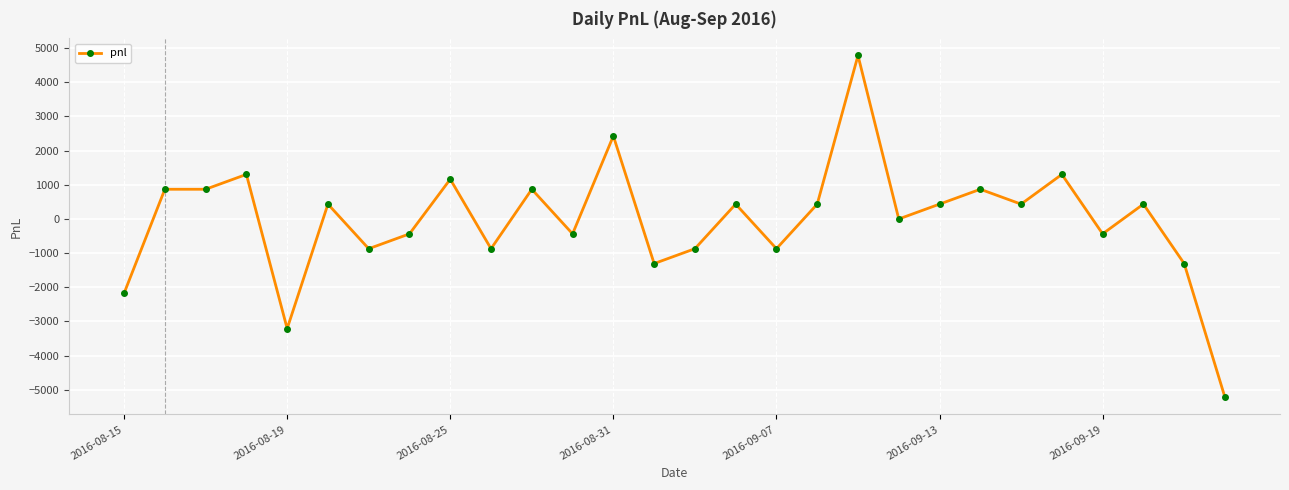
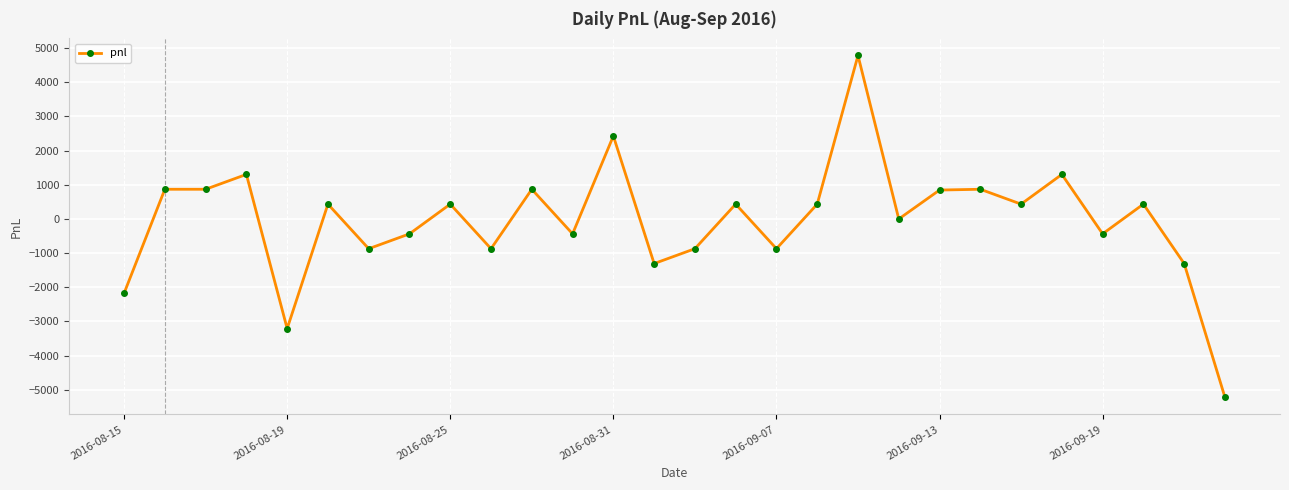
  {
    "2016-08-15": -2200,
    "2016-08-19": -3200,
-   "2016-08-25": 1200,
+   "2016-08-25": 400,
    "2016-08-31": 2400,
    "2016-09-07": -900,
-   "2016-09-13": 400,
+   "2016-09-13": 800,
    "2016-09-19": -400
  }
